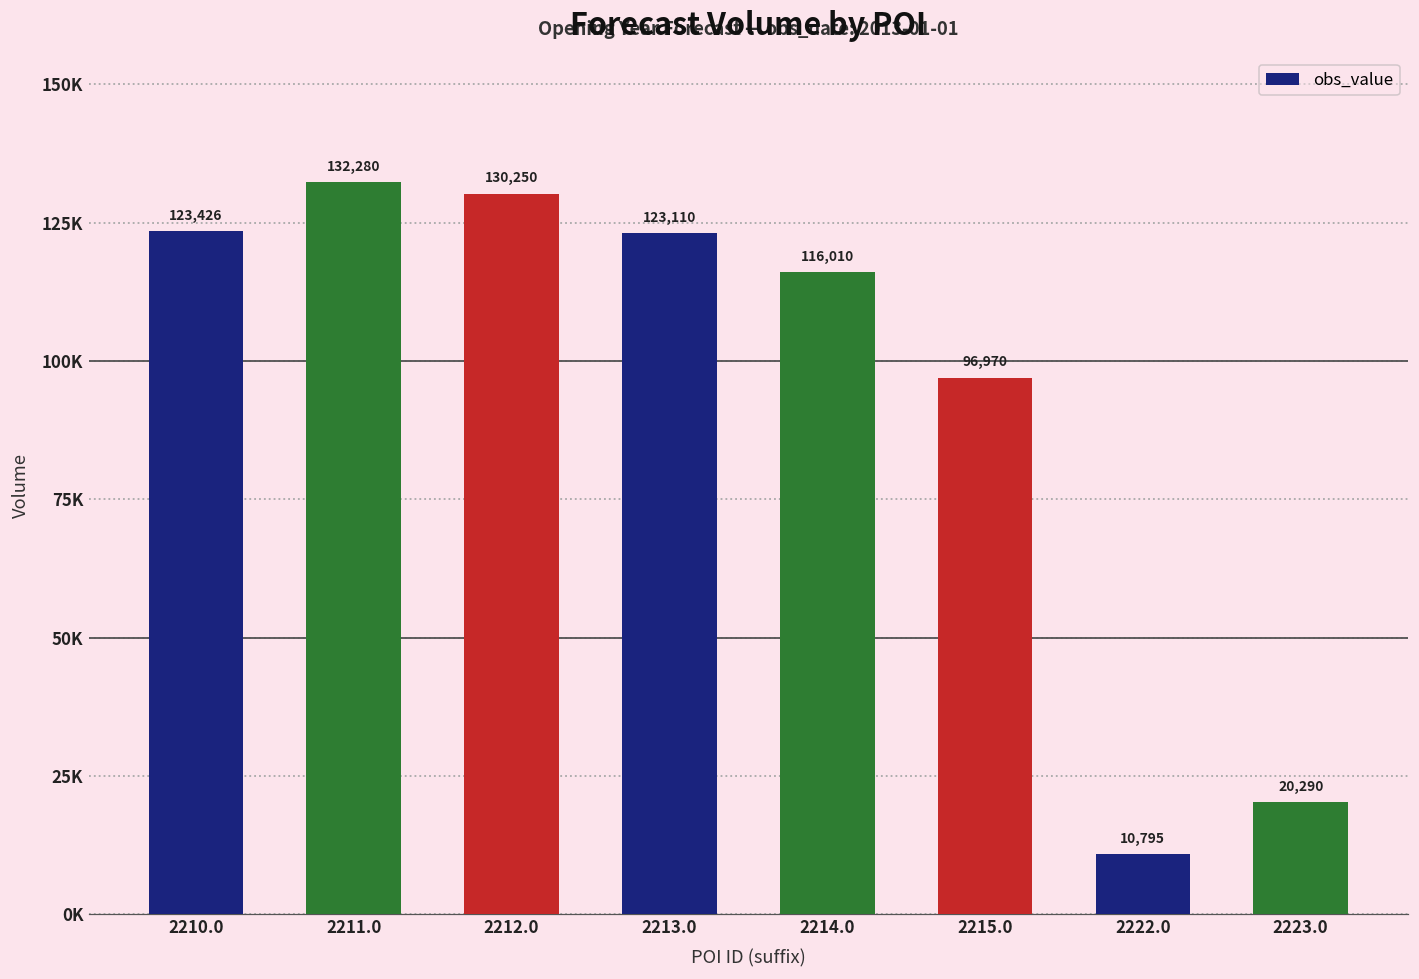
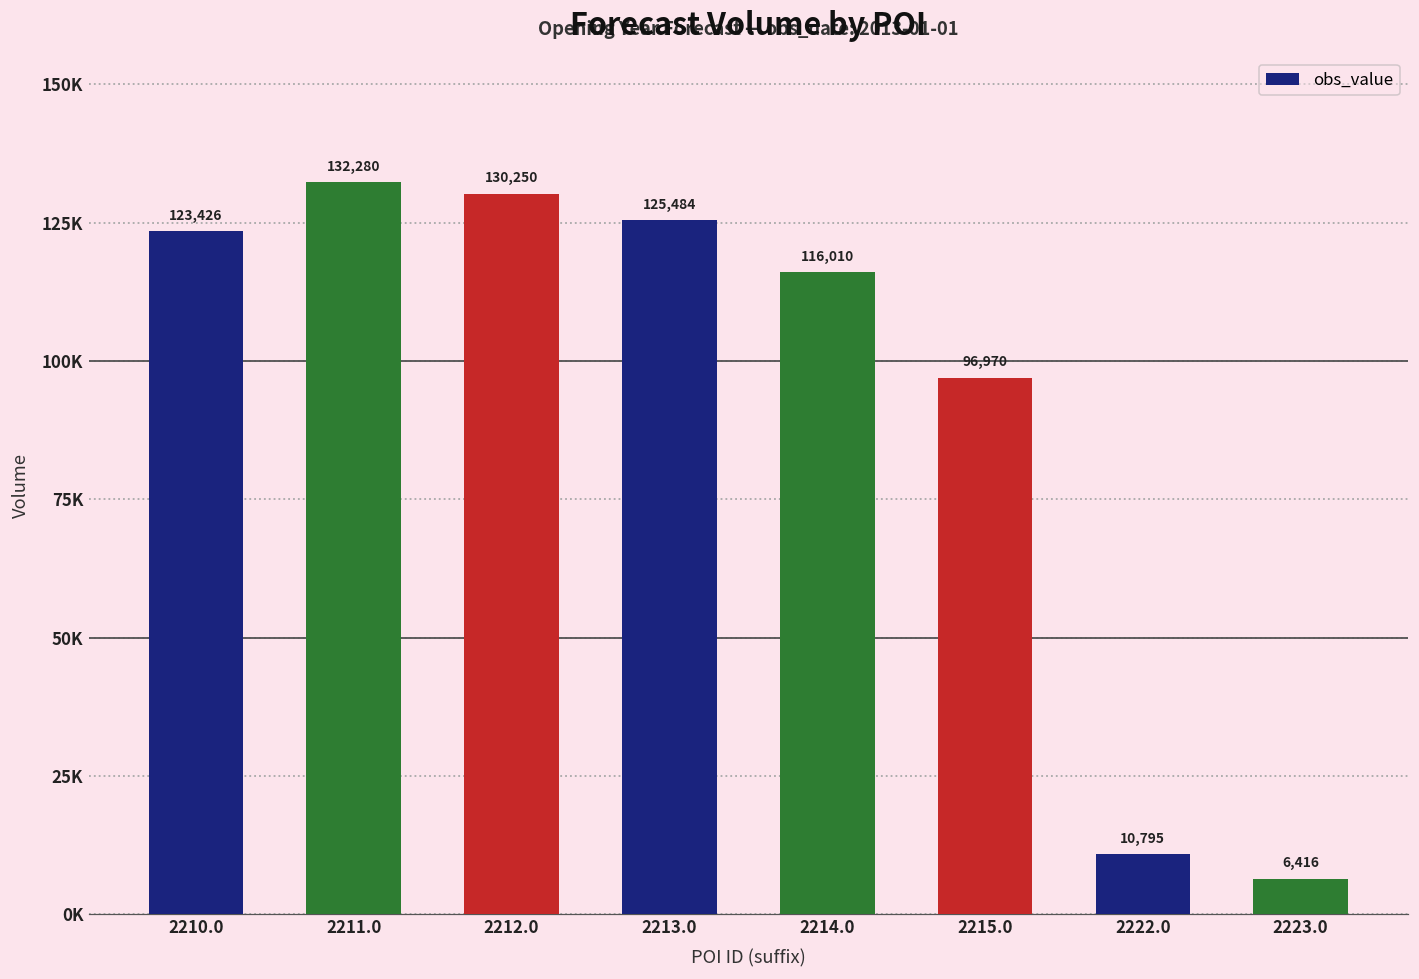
  {
    "2210.0": "123,426",
    "2211.0": "132,280",
    "2212.0": "130,250",
-   "2213.0": "123,110",
+   "2213.0": "125,484",
    "2214.0": "116,010",
    "2215.0": "96,970",
    "2222.0": "10,795",
-   "2223.0": "20,290"
+   "2223.0": "6,416"
  }
